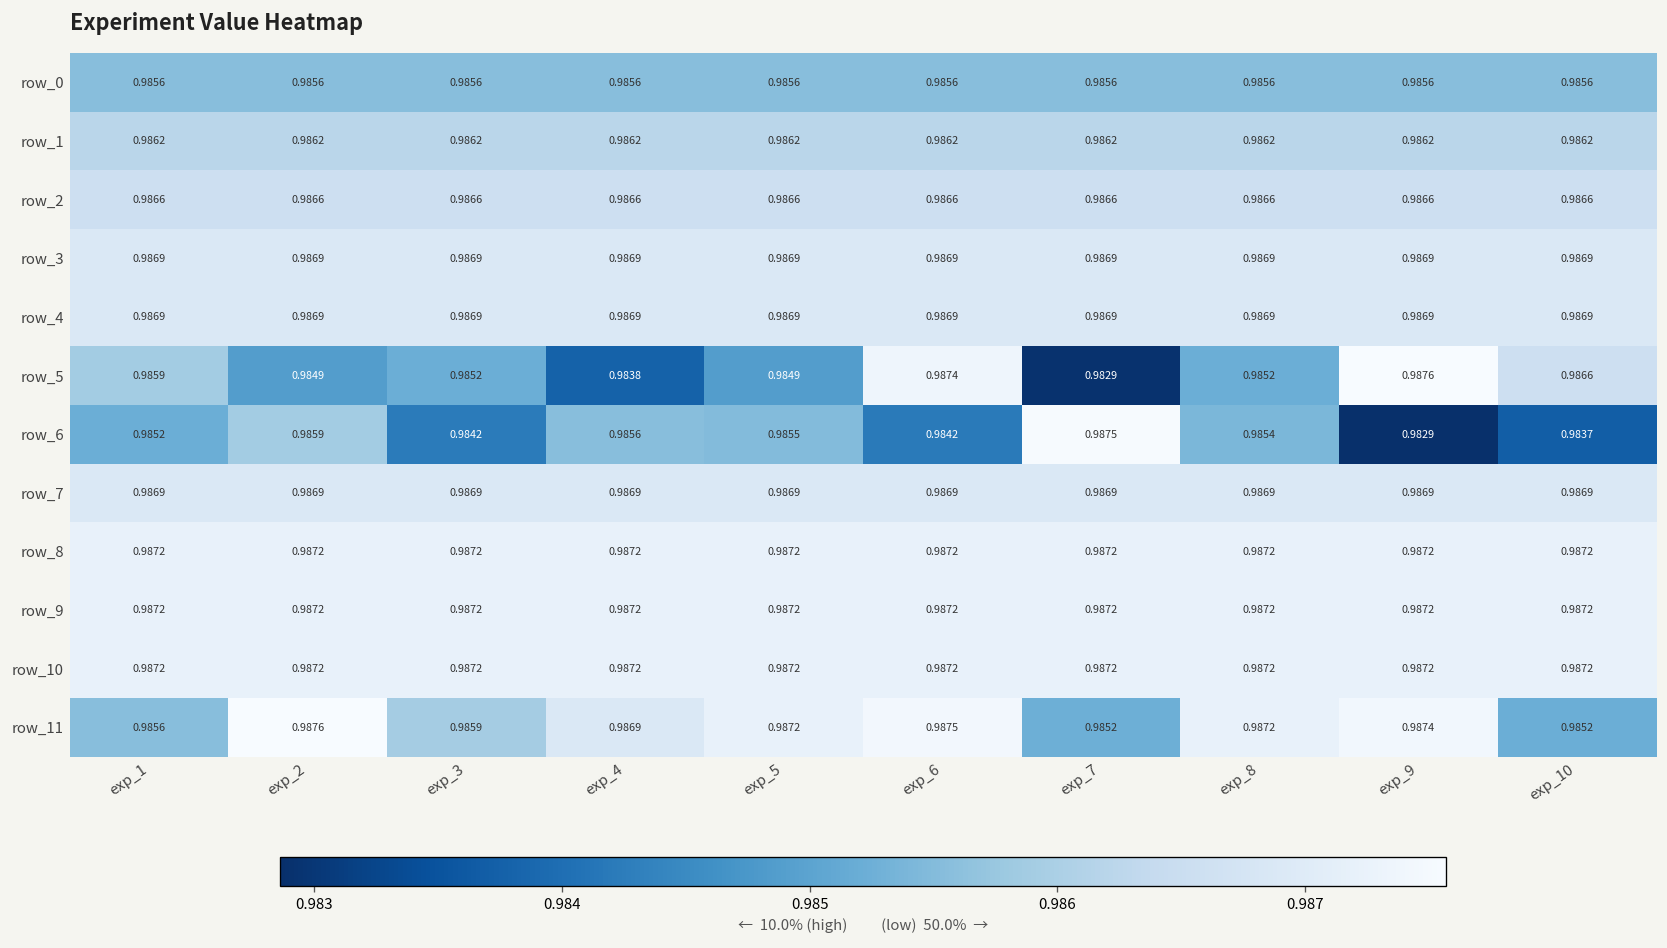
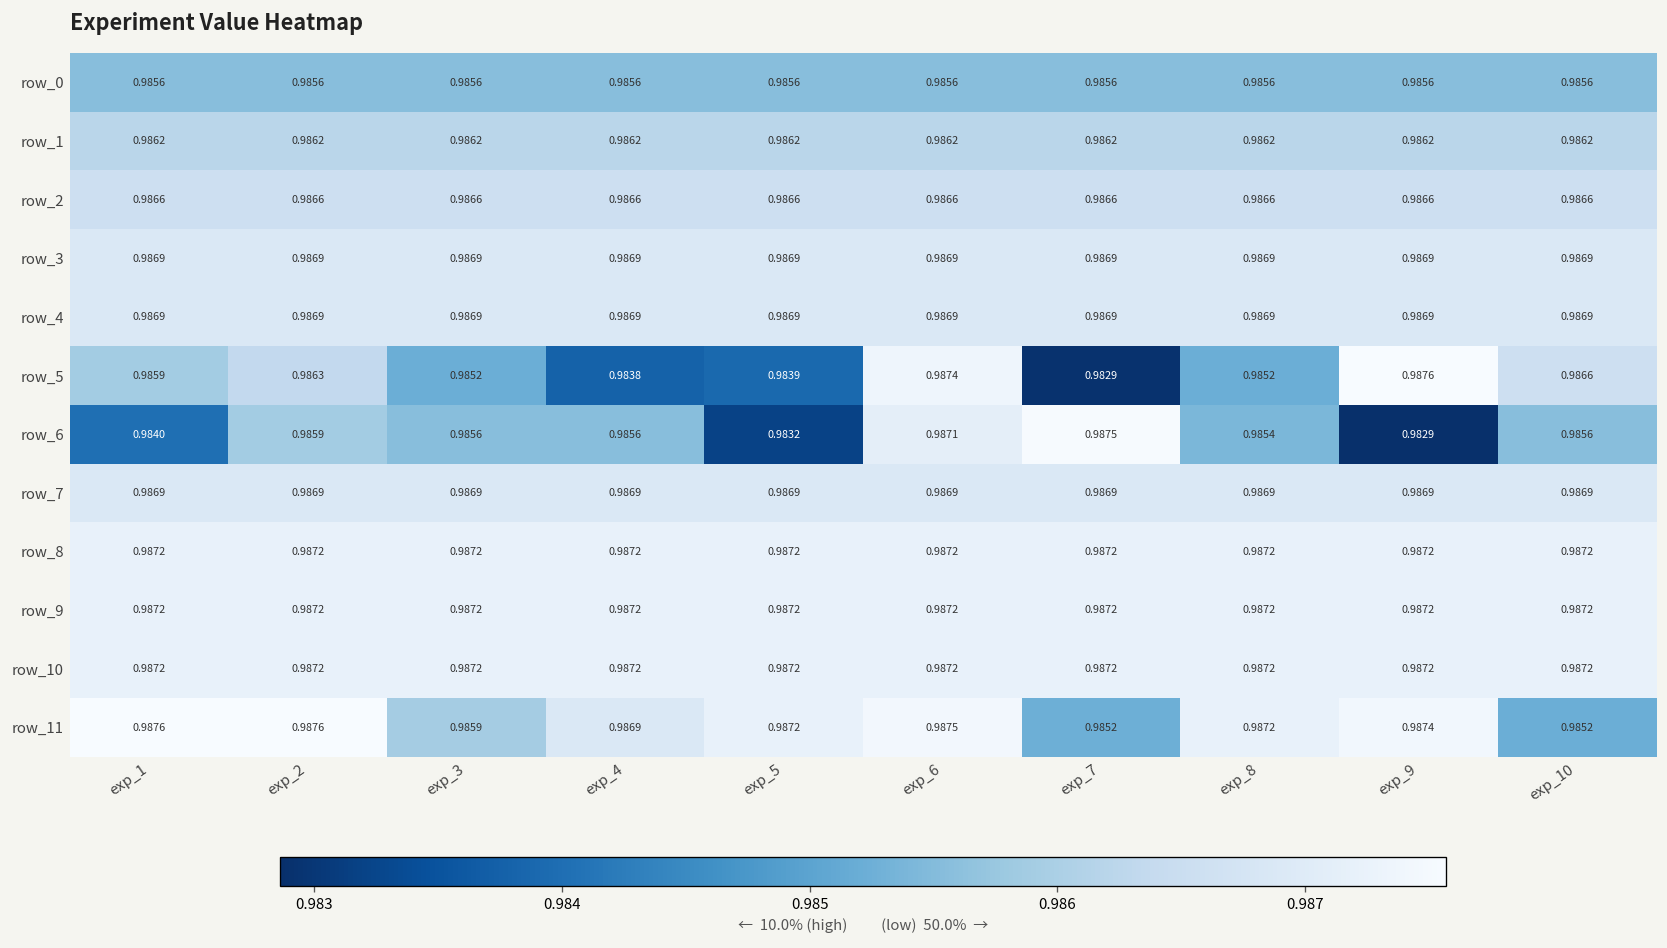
  {
    "row_0": {
      "exp_1": 0.9856,
      "exp_2": 0.9856,
      "exp_3": 0.9856,
      "exp_4": 0.9856,
      "exp_5": 0.9856,
      "exp_6": 0.9856,
      "exp_7": 0.9856,
      "exp_8": 0.9856,
      "exp_9": 0.9856,
      "exp_10": 0.9856
    },
    "row_1": {
      "exp_1": 0.9862,
      "exp_2": 0.9862,
      "exp_3": 0.9862,
      "exp_4": 0.9862,
      "exp_5": 0.9862,
      "exp_6": 0.9862,
      "exp_7": 0.9862,
      "exp_8": 0.9862,
      "exp_9": 0.9862,
      "exp_10": 0.9862
    },
    "row_2": {
      "exp_1": 0.9866,
      "exp_2": 0.9866,
      "exp_3": 0.9866,
      "exp_4": 0.9866,
      "exp_5": 0.9866,
      "exp_6": 0.9866,
      "exp_7": 0.9866,
      "exp_8": 0.9866,
      "exp_9": 0.9866,
      "exp_10": 0.9866
    },
    "row_3": {
      "exp_1": 0.9869,
      "exp_2": 0.9869,
      "exp_3": 0.9869,
      "exp_4": 0.9869,
      "exp_5": 0.9869,
      "exp_6": 0.9869,
      "exp_7": 0.9869,
      "exp_8": 0.9869,
      "exp_9": 0.9869,
      "exp_10": 0.9869
    },
    "row_4": {
      "exp_1": 0.9869,
      "exp_2": 0.9869,
      "exp_3": 0.9869,
      "exp_4": 0.9869,
      "exp_5": 0.9869,
      "exp_6": 0.9869,
      "exp_7": 0.9869,
      "exp_8": 0.9869,
      "exp_9": 0.9869,
      "exp_10": 0.9869
    },
    "row_5": {
      "exp_1": 0.9859,
-     "exp_2": 0.9849,
+     "exp_2": 0.9863,
      "exp_3": 0.9852,
      "exp_4": 0.9838,
-     "exp_5": 0.9849,
+     "exp_5": 0.9839,
      "exp_6": 0.9874,
      "exp_7": 0.9829,
      "exp_8": 0.9852,
      "exp_9": 0.9876,
      "exp_10": 0.9866
    },
    "row_6": {
-     "exp_1": 0.9852,
+     "exp_1": 0.9840,
      "exp_2": 0.9859,
-     "exp_3": 0.9842,
+     "exp_3": 0.9856,
      "exp_4": 0.9856,
-     "exp_5": 0.9855,
-     "exp_6": 0.9842,
+     "exp_5": 0.9832,
+     "exp_6": 0.9871,
      "exp_7": 0.9875,
      "exp_8": 0.9854,
      "exp_9": 0.9829,
-     "exp_10": 0.9837
+     "exp_10": 0.9856
    },
    "row_7": {
      "exp_1": 0.9869,
      "exp_2": 0.9869,
      "exp_3": 0.9869,
      "exp_4": 0.9869,
      "exp_5": 0.9869,
      "exp_6": 0.9869,
      "exp_7": 0.9869,
      "exp_8": 0.9869,
      "exp_9": 0.9869,
      "exp_10": 0.9869
    },
    "row_8": {
      "exp_1": 0.9872,
      "exp_2": 0.9872,
      "exp_3": 0.9872,
      "exp_4": 0.9872,
      "exp_5": 0.9872,
      "exp_6": 0.9872,
      "exp_7": 0.9872,
      "exp_8": 0.9872,
      "exp_9": 0.9872,
      "exp_10": 0.9872
    },
    "row_9": {
      "exp_1": 0.9872,
      "exp_2": 0.9872,
      "exp_3": 0.9872,
      "exp_4": 0.9872,
      "exp_5": 0.9872,
      "exp_6": 0.9872,
      "exp_7": 0.9872,
      "exp_8": 0.9872,
      "exp_9": 0.9872,
      "exp_10": 0.9872
    },
    "row_10": {
      "exp_1": 0.9872,
      "exp_2": 0.9872,
      "exp_3": 0.9872,
      "exp_4": 0.9872,
      "exp_5": 0.9872,
      "exp_6": 0.9872,
      "exp_7": 0.9872,
      "exp_8": 0.9872,
      "exp_9": 0.9872,
      "exp_10": 0.9872
    },
    "row_11": {
-     "exp_1": 0.9856,
+     "exp_1": 0.9876,
      "exp_2": 0.9876,
      "exp_3": 0.9859,
      "exp_4": 0.9869,
      "exp_5": 0.9872,
      "exp_6": 0.9875,
      "exp_7": 0.9852,
      "exp_8": 0.9872,
      "exp_9": 0.9874,
      "exp_10": 0.9852
    }
  }
